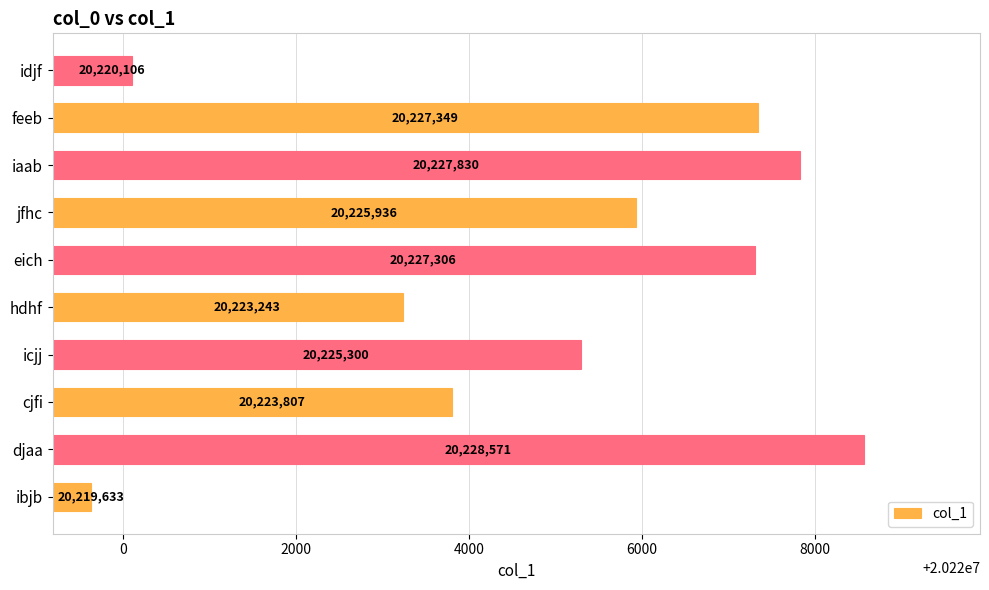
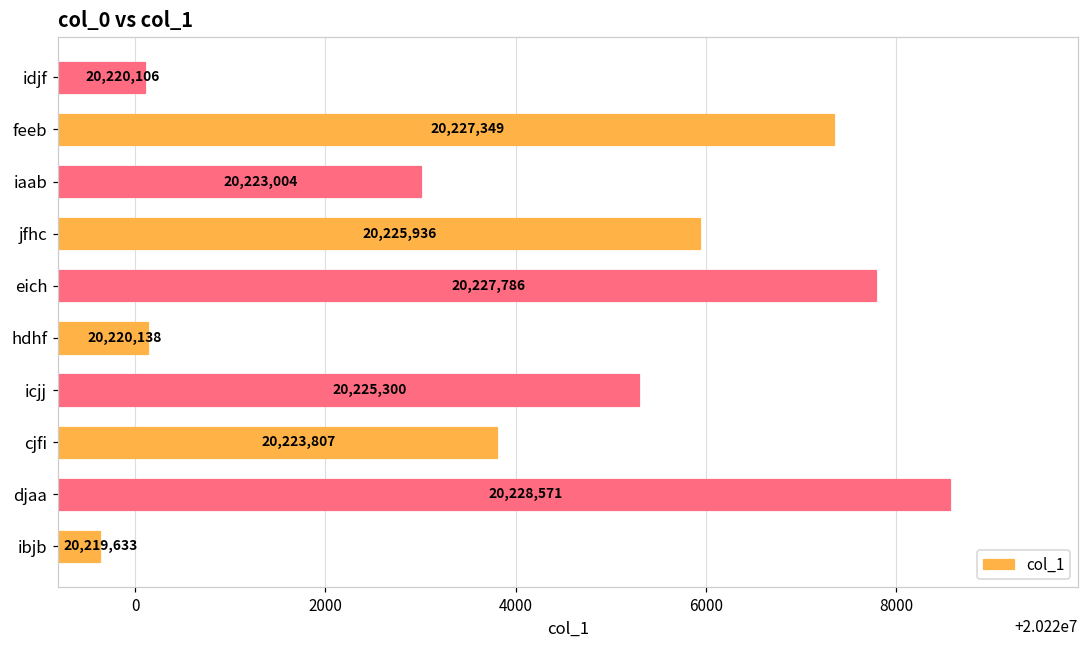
  {
    "idjf": "20,220,106",
    "feeb": "20,227,349",
-   "iaab": "20,227,830",
+   "iaab": "20,223,004",
    "jfhc": "20,225,936",
-   "eich": "20,227,306",
-   "hdhf": "20,223,243",
+   "eich": "20,227,786",
+   "hdhf": "20,220,138",
    "icjj": "20,225,300",
    "cjfi": "20,223,807",
    "djaa": "20,228,571",
    "ibjb": "20,219,633"
  }
